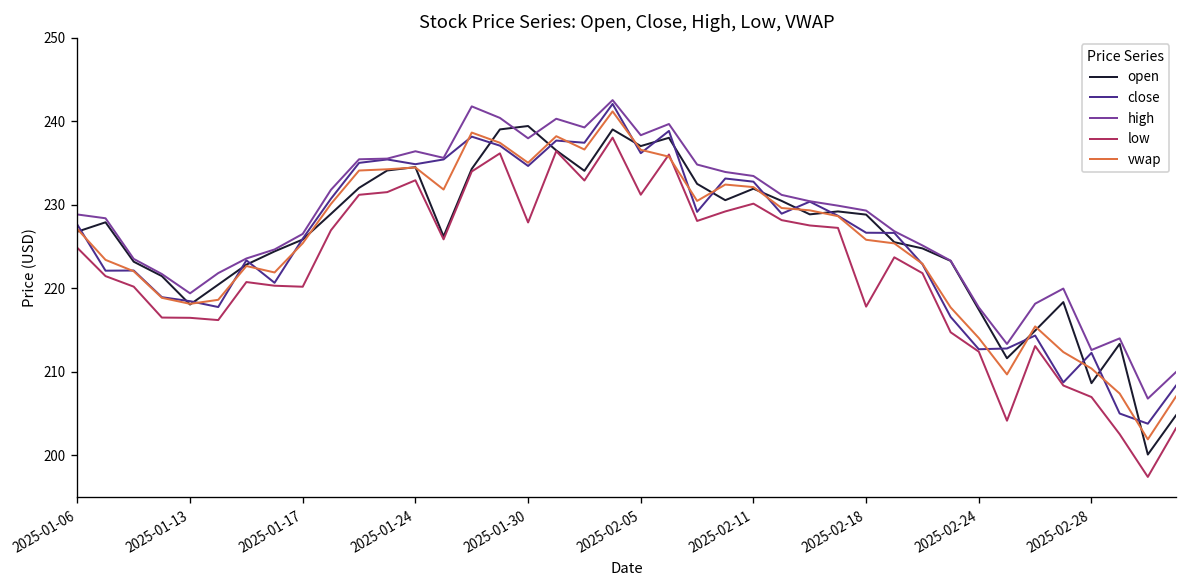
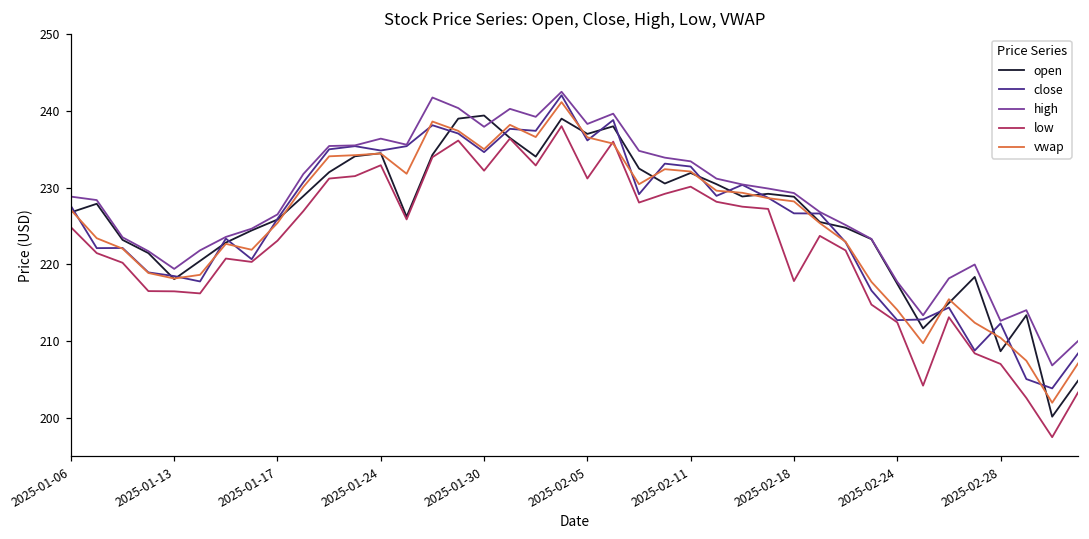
  {
    "open": {
      "2025-01-30": 239,
      "2025-02-05": 237,
      "2025-02-18": 229,
      "2025-02-28": 209
    },
    "low": {
      "2025-01-06": 225,
      "2025-01-13": 216,
-     "2025-01-17": 220,
+     "2025-01-17": 223,
      "2025-01-24": 233,
-     "2025-01-30": 228,
+     "2025-01-30": 232,
      "2025-02-05": 231,
      "2025-02-11": 230,
      "2025-02-18": 218,
      "2025-02-28": 207
    },
    "vwap": {
      "2025-01-17": 225,
      "2025-01-30": 235,
      "2025-02-05": 237,
-     "2025-02-18": 226,
+     "2025-02-18": 228,
      "2025-02-24": 214,
      "2025-02-28": 210
    }
  }
